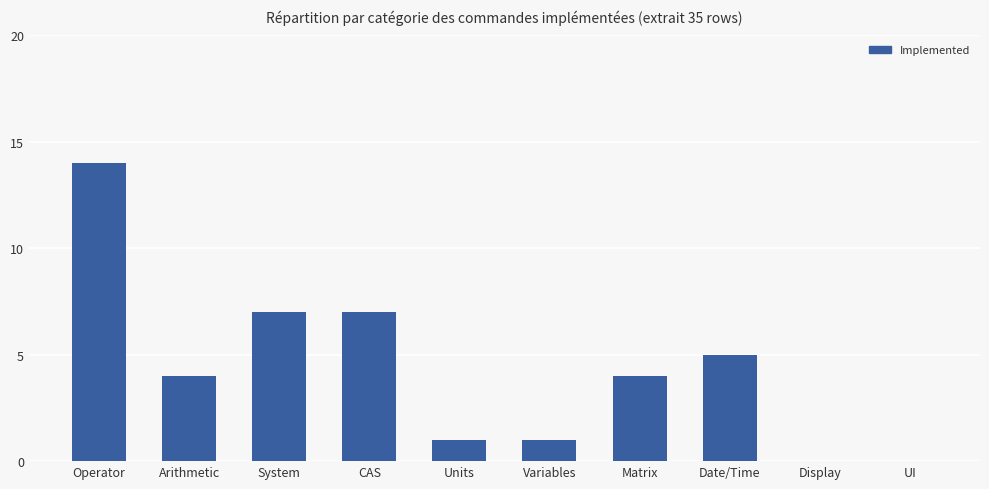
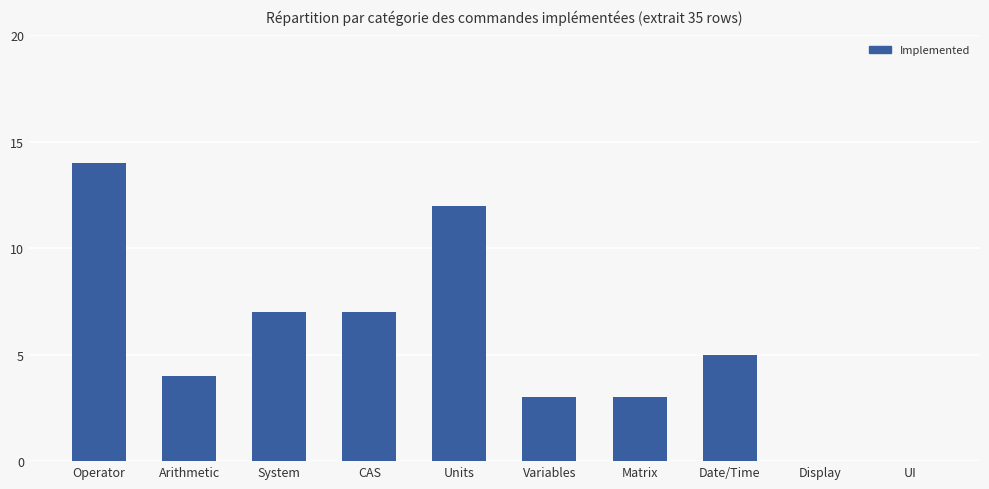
  {
    "Operator": 14,
    "Arithmetic": 4,
    "System": 7,
    "CAS": 7,
-   "Units": 1,
-   "Variables": 1,
-   "Matrix": 4,
+   "Units": 12,
+   "Variables": 3,
+   "Matrix": 3,
    "Date/Time": 5,
    "Display": 0,
    "UI": 0
  }
